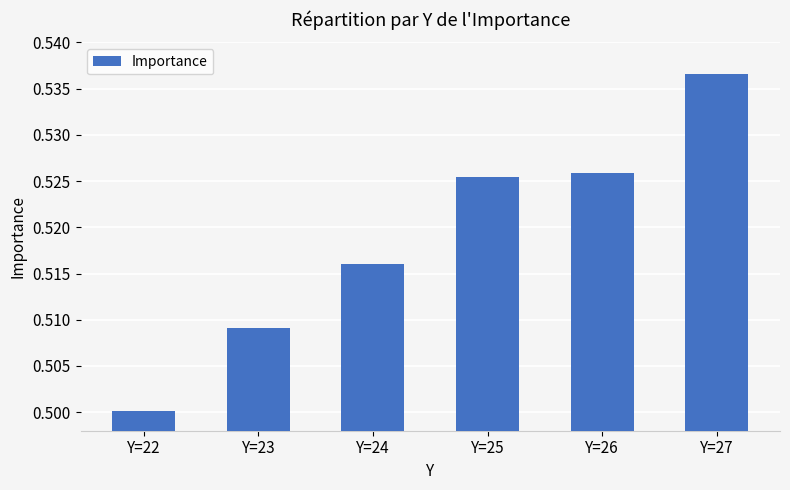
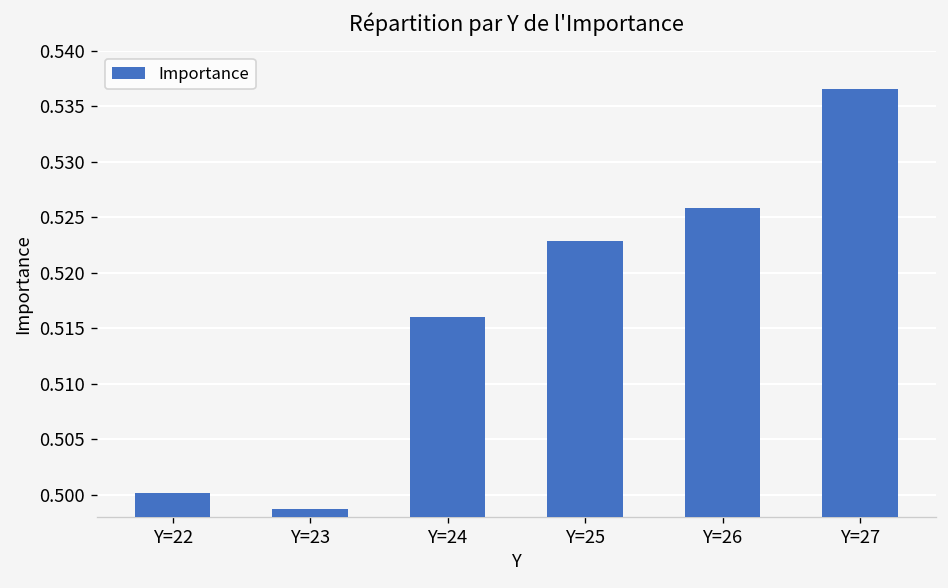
  {
    "Y=22": 0.500,
-   "Y=23": 0.509,
+   "Y=23": 0.499,
    "Y=24": 0.516,
-   "Y=25": 0.525,
+   "Y=25": 0.523,
    "Y=26": 0.526,
    "Y=27": 0.537
  }
